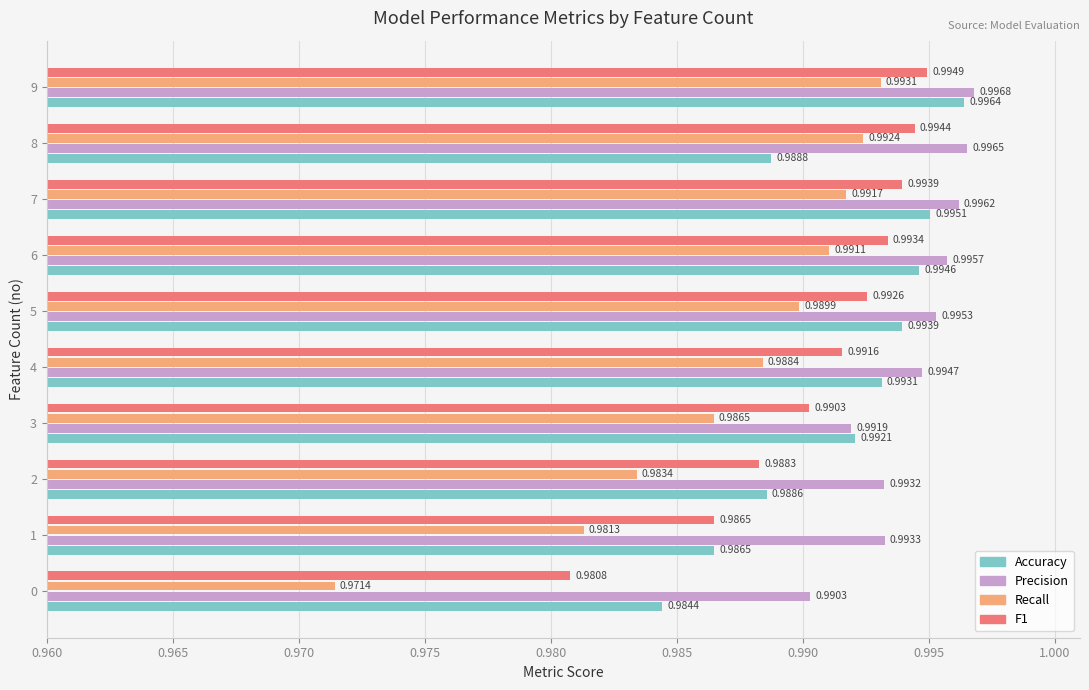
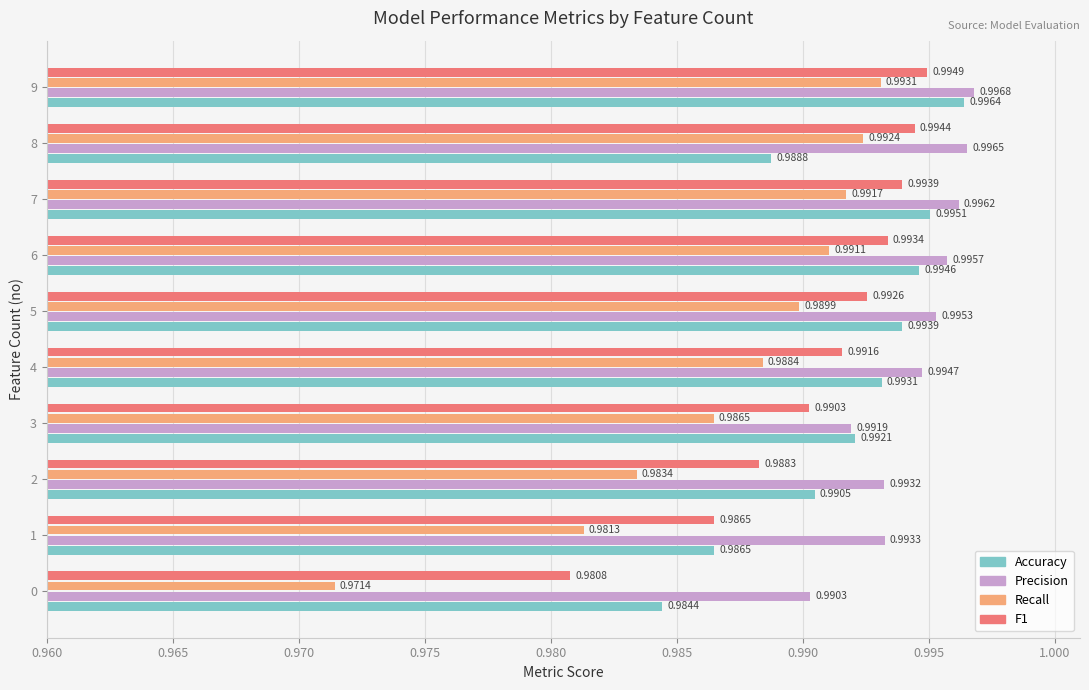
  {
    "Accuracy": {
      "9": 0.9964,
      "8": 0.9888,
      "7": 0.9951,
      "6": 0.9946,
      "5": 0.9939,
      "4": 0.9931,
      "3": 0.9921,
-     "2": 0.9886,
+     "2": 0.9905,
      "1": 0.9865,
      "0": 0.9844
    },
    "Precision": {
      "9": 0.9968,
      "8": 0.9965,
      "7": 0.9962,
      "6": 0.9957,
      "5": 0.9953,
      "4": 0.9947,
      "3": 0.9919,
      "2": 0.9932,
      "1": 0.9933,
      "0": 0.9903
    }
  }
